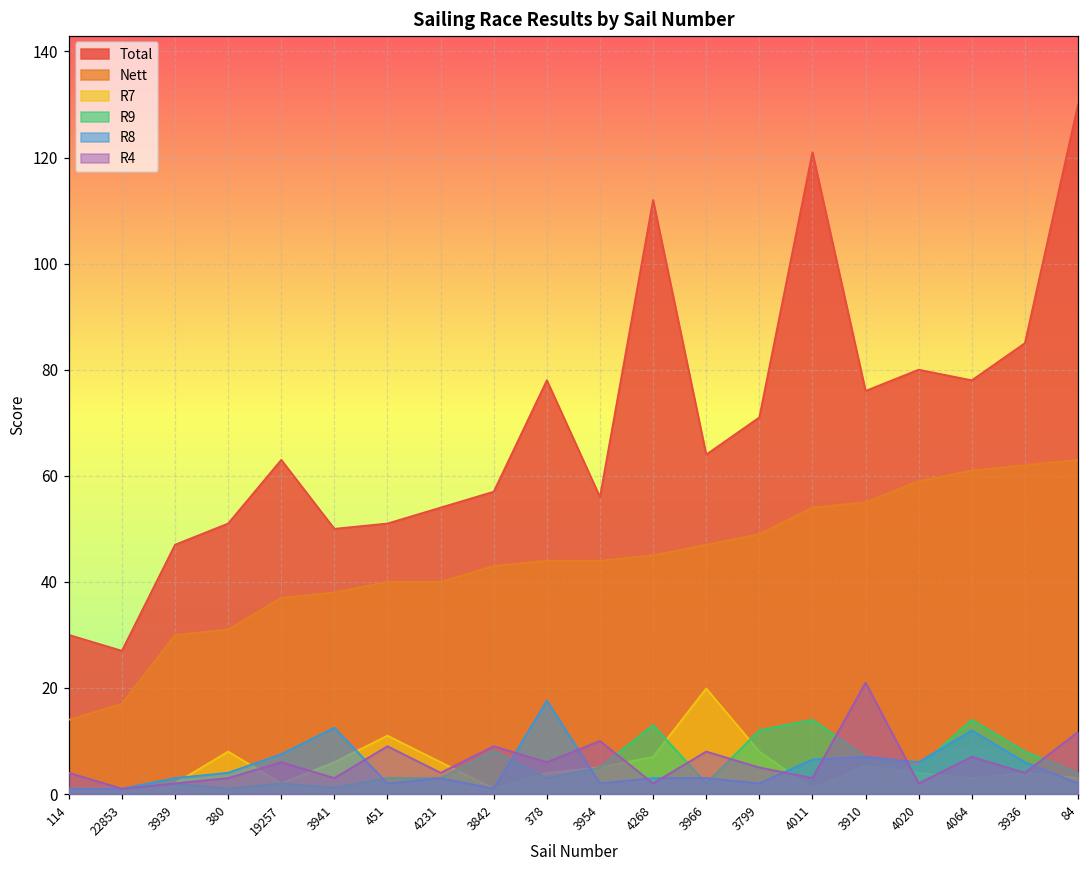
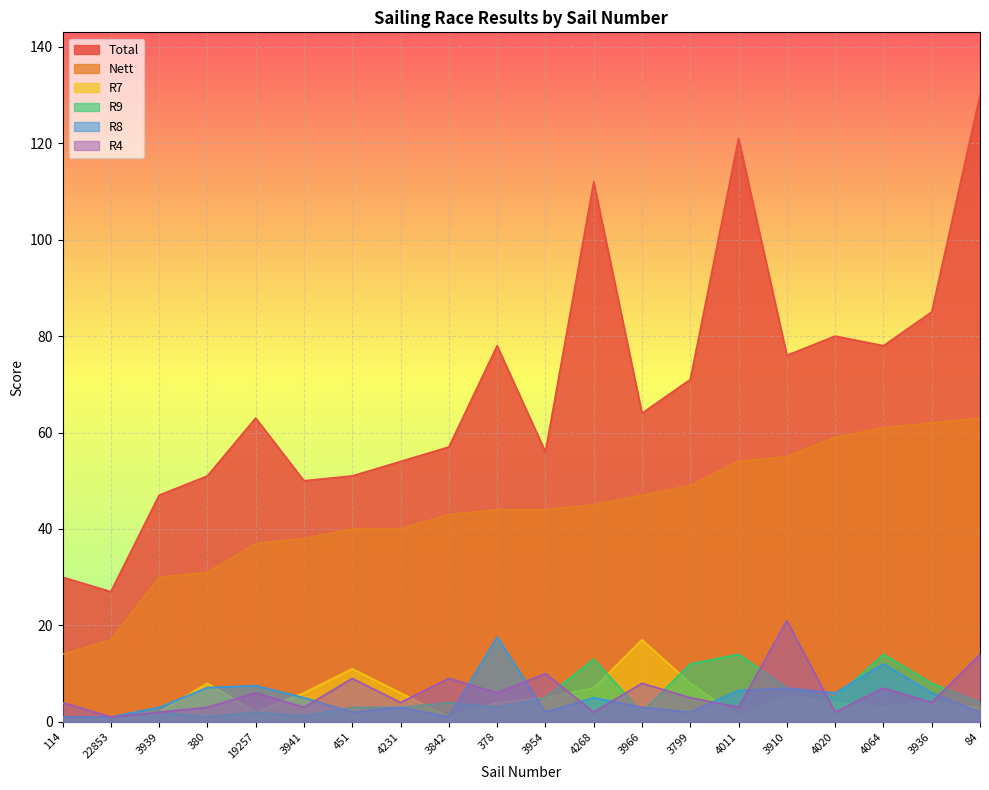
  {
    "R7": {
      "380": 8,
      "3941": 6,
      "451": 11,
      "4231": 6,
      "378": 4,
      "4268": 7,
-     "3966": 20,
+     "3966": 17,
      "3799": 8,
      "4011": 1,
      "3910": 5,
      "4020": 4,
      "4064": 3,
      "84": 3
    },
    "R9": {
      "380": 1,
      "3941": 1,
      "451": 3,
-     "3842": 8,
+     "3842": 4,
      "378": 3,
      "4268": 13,
      "3966": 2,
      "3799": 12,
      "4011": 14,
      "4020": 5,
      "4064": 14,
      "3936": 8,
      "84": 4
    },
    "R8": {
      "3939": 3,
-     "380": 4,
+     "380": 7,
      "19257": 8,
-     "3941": 13,
+     "3941": 5,
      "451": 2,
      "378": 18,
      "3954": 2,
-     "4268": 3,
+     "4268": 5,
      "3966": 3,
      "3799": 2,
      "4011": 7,
      "4020": 6,
      "4064": 12,
      "3936": 6,
      "84": 2
    },
    "R4": {
      "114": 4,
      "380": 3,
      "19257": 6,
      "3941": 3,
      "451": 9,
      "4231": 4,
      "3842": 9,
      "378": 6,
      "3954": 10,
      "4268": 2,
      "3966": 8,
      "3799": 5,
      "4011": 3,
      "3910": 21,
      "4020": 2,
      "4064": 7,
-     "84": 12
+     "84": 14
    }
  }
